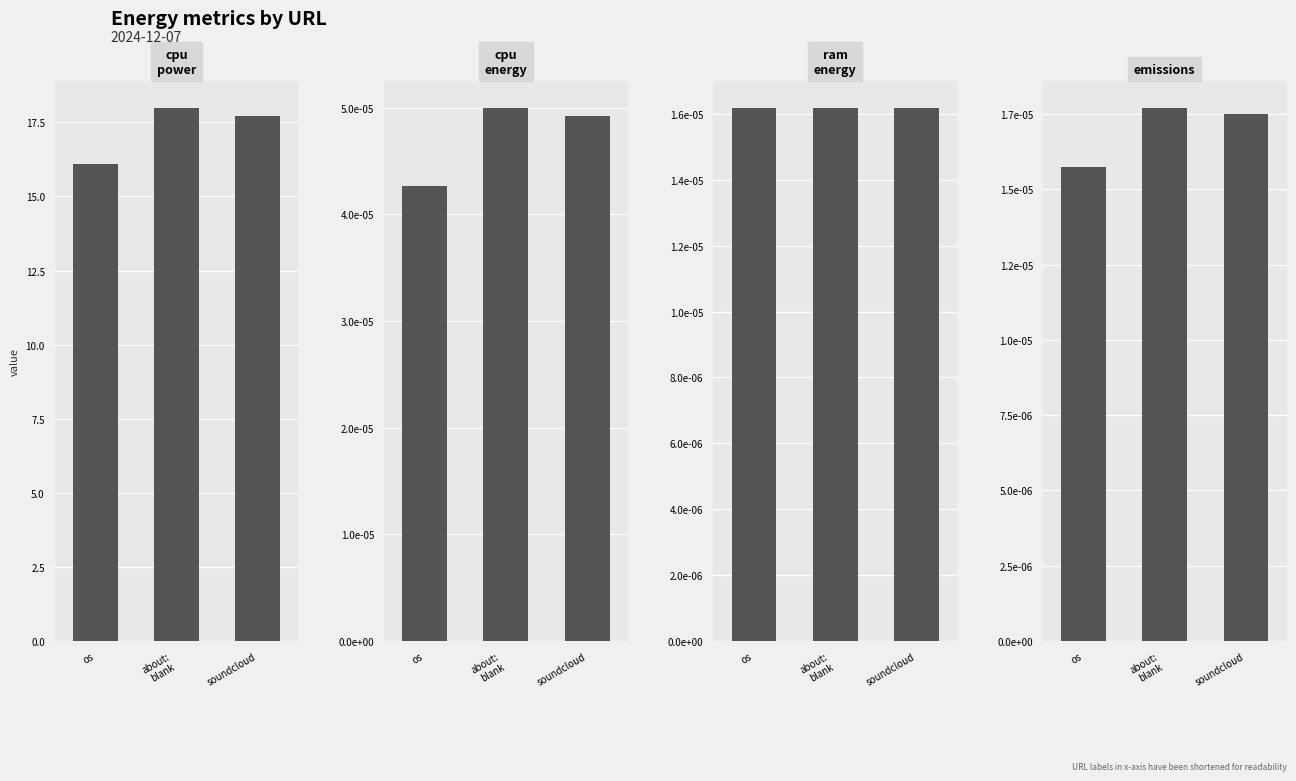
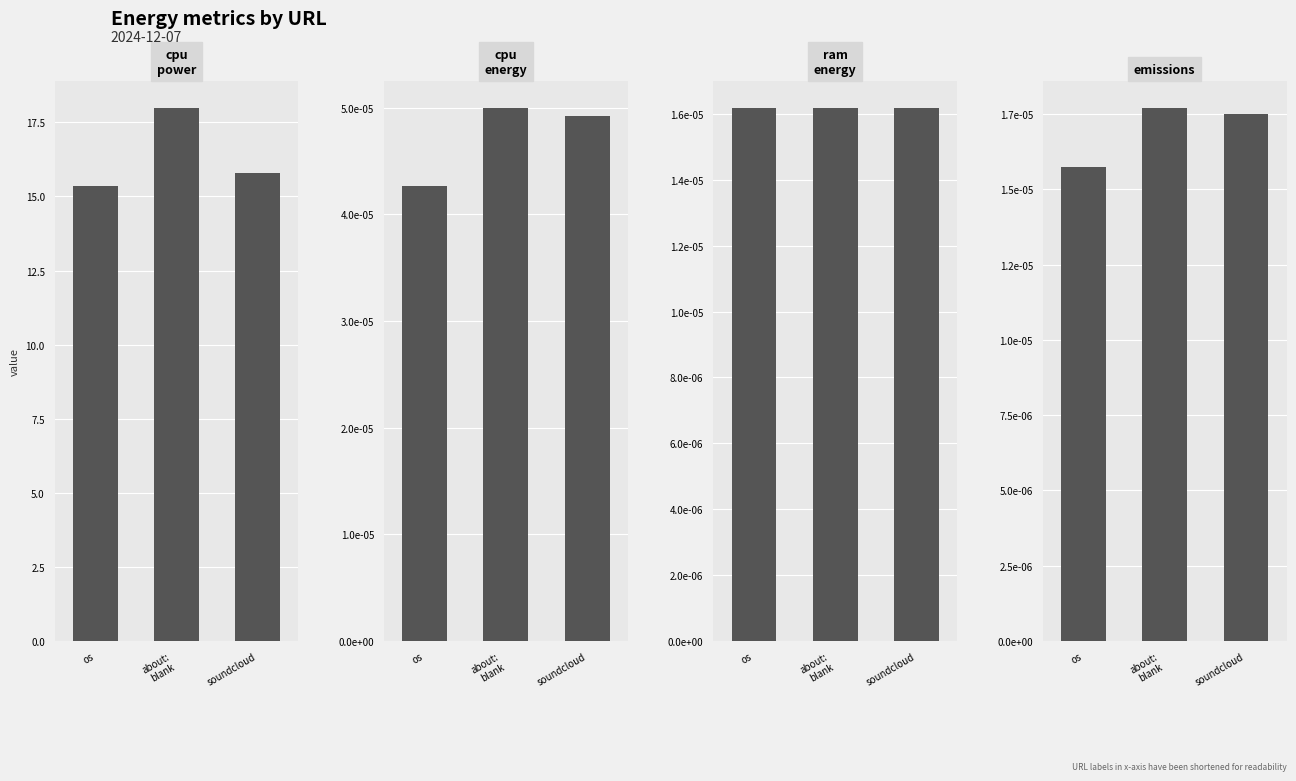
  {
    "cpu power": {
-     "os": 16.1,
+     "os": 15.4,
      "about: blank": 18.0,
-     "soundcloud": 17.7
+     "soundcloud": 15.8
    },
    "cpu energy": {
      "os": 0.0000427,
      "about: blank": 0.0000500,
      "soundcloud": 0.0000492
    },
    "ram energy": {
      "os": 0.0000162,
      "about: blank": 0.0000162,
      "soundcloud": 0.0000162
    }
  }
